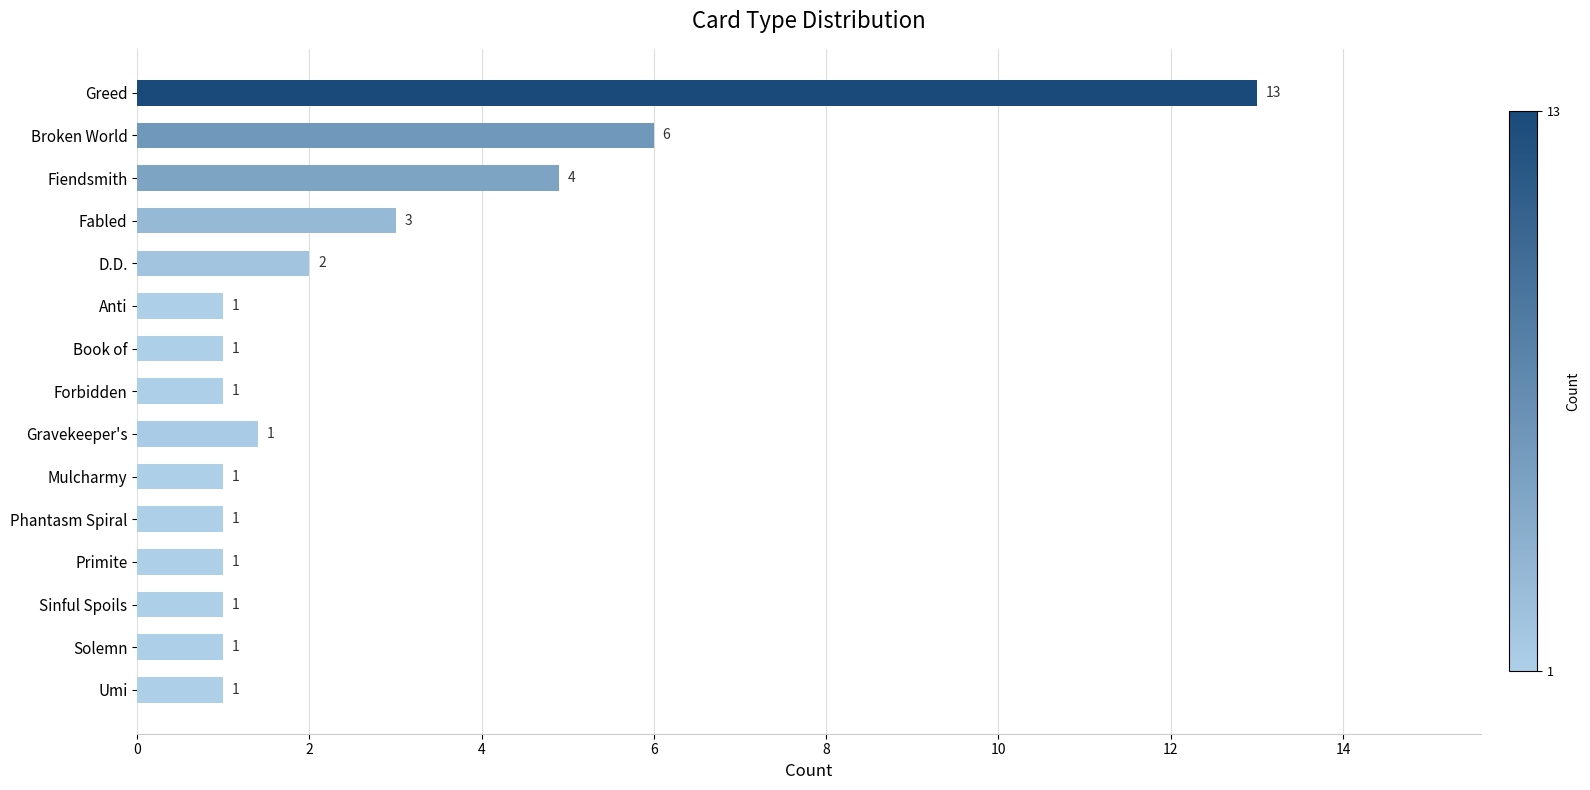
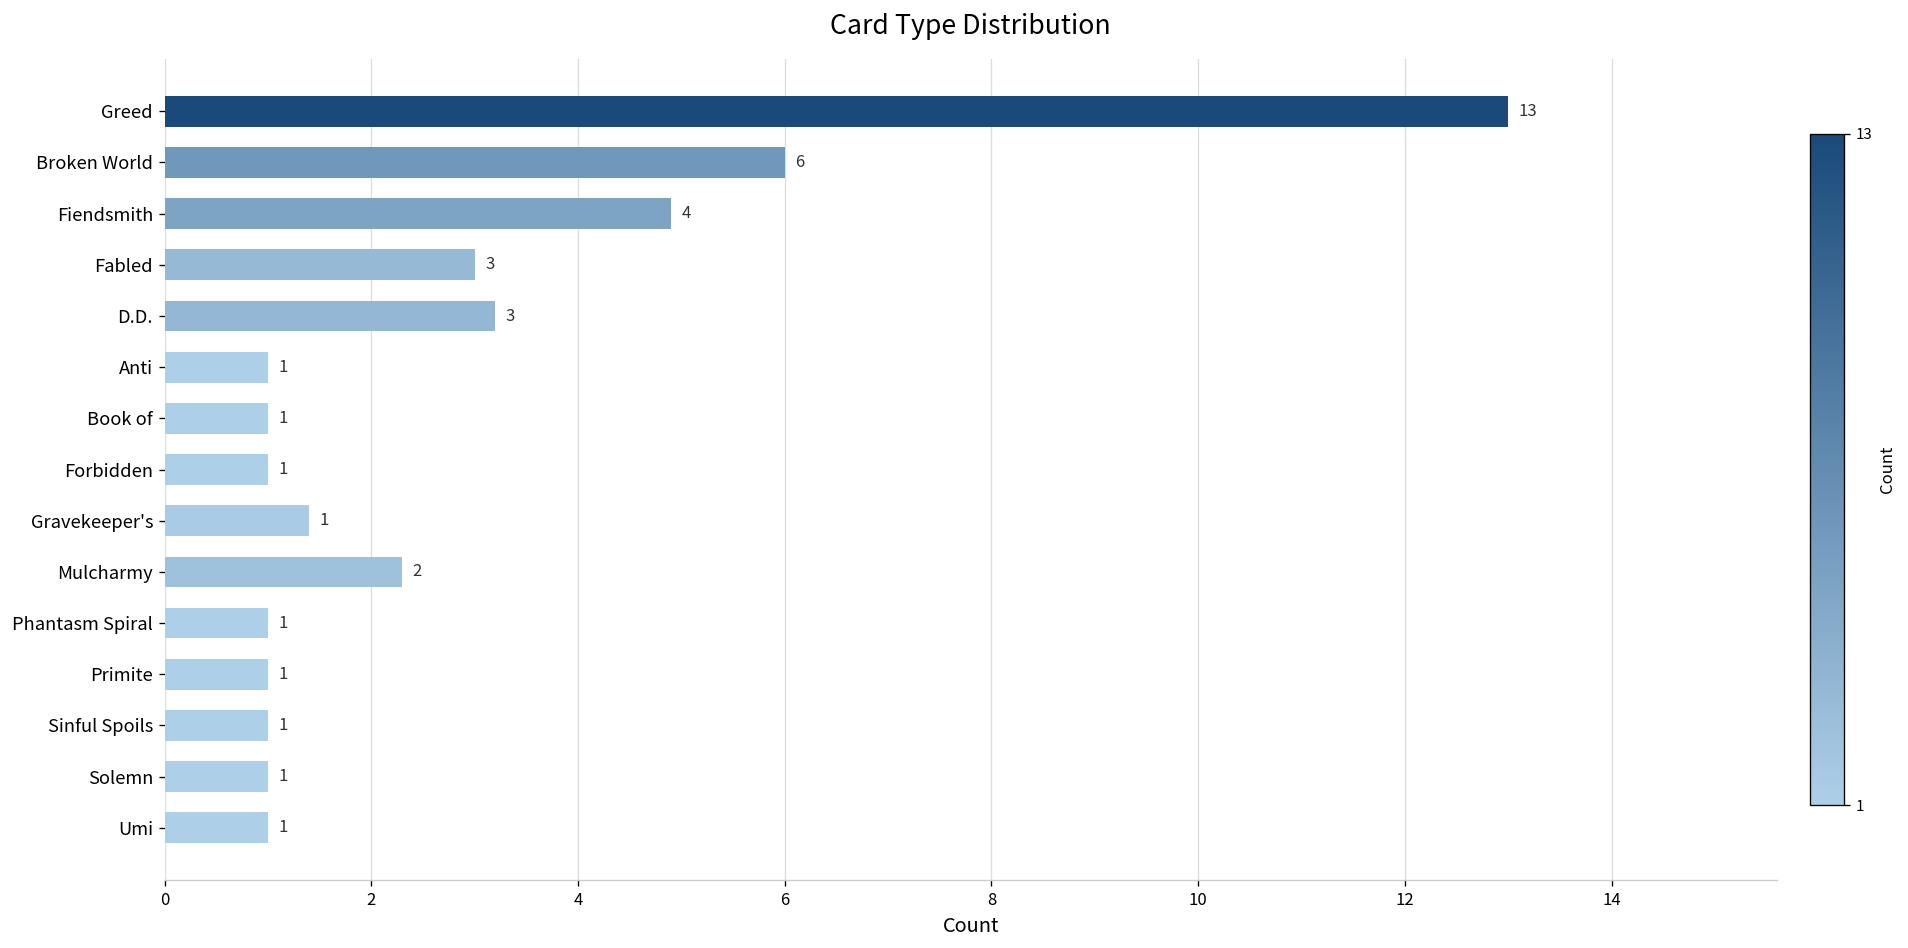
  {
    "Greed": 13,
    "Broken World": 6,
    "Fabled": 3,
-   "D.D.": 2,
+   "D.D.": 3,
    "Anti": 1,
    "Book of": 1,
    "Forbidden": 1,
    "Gravekeeper's": 1,
-   "Mulcharmy": 1,
+   "Mulcharmy": 2,
    "Phantasm Spiral": 1,
    "Primite": 1,
    "Sinful Spoils": 1,
    "Solemn": 1,
    "Umi": 1
  }
